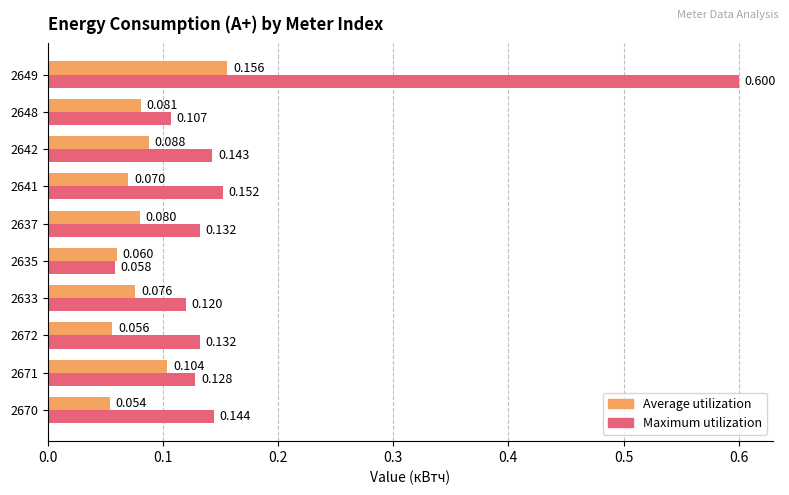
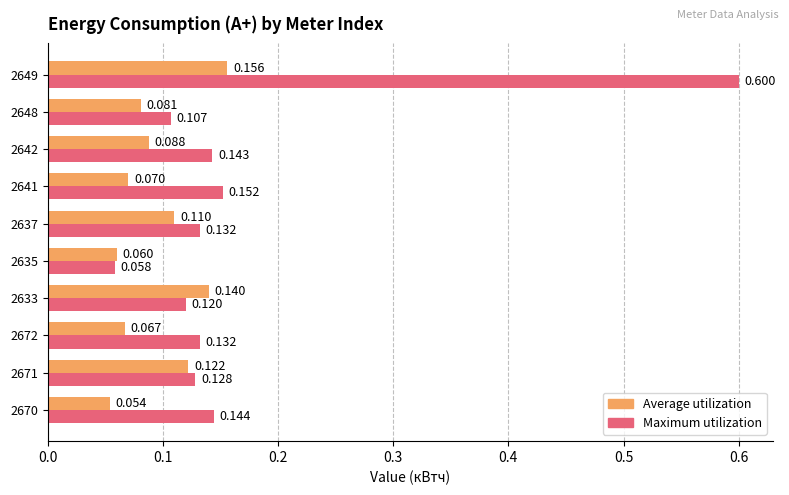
  {
    "Average utilization": {
      "2649": 0.156,
      "2648": 0.081,
      "2642": 0.088,
      "2641": 0.070,
-     "2637": 0.080,
+     "2637": 0.110,
      "2635": 0.060,
-     "2633": 0.076,
-     "2672": 0.056,
-     "2671": 0.104,
+     "2633": 0.140,
+     "2672": 0.067,
+     "2671": 0.122,
      "2670": 0.054
    },
    "Maximum utilization": {
      "2649": 0.600,
      "2648": 0.107,
      "2642": 0.143,
      "2641": 0.152,
      "2637": 0.132,
      "2635": 0.058,
      "2633": 0.120,
      "2672": 0.132,
      "2671": 0.128,
      "2670": 0.144
    }
  }
